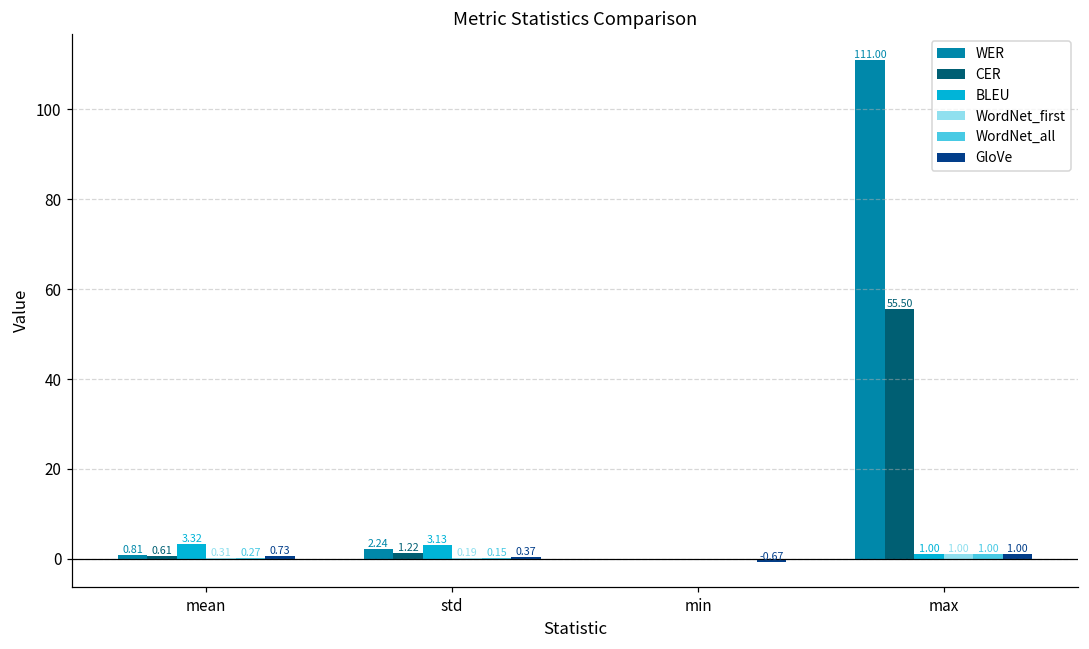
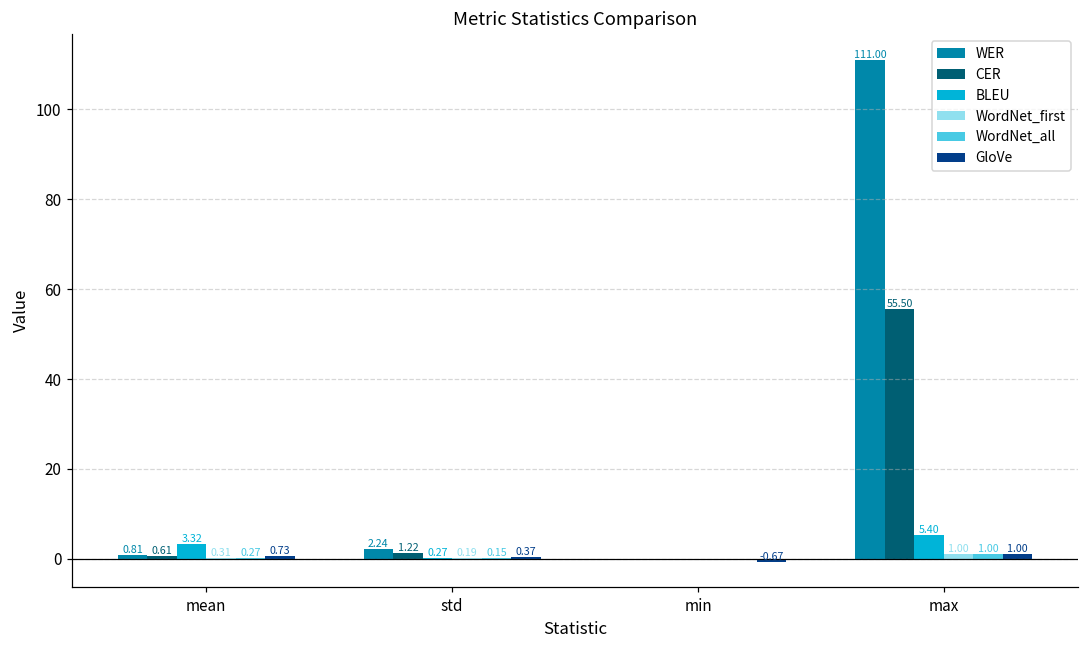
  {
    "WER": {
      "mean": 0.81,
      "std": 2.24,
      "max": 111.00
    },
    "BLEU": {
      "mean": 3.32,
-     "std": 3.13,
-     "max": 1.00
+     "std": 0.27,
+     "max": 5.40
    },
    "WordNet_first": {
      "mean": 0.31,
      "std": 0.19,
      "max": 1.00
    },
    "WordNet_all": {
      "mean": 0.27,
      "std": 0.15,
      "max": 1.00
    }
  }
